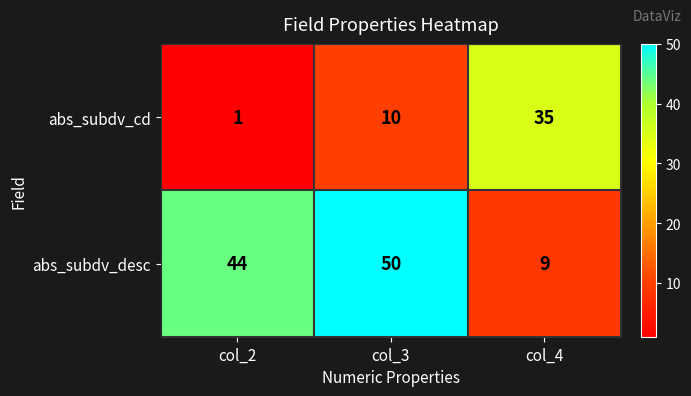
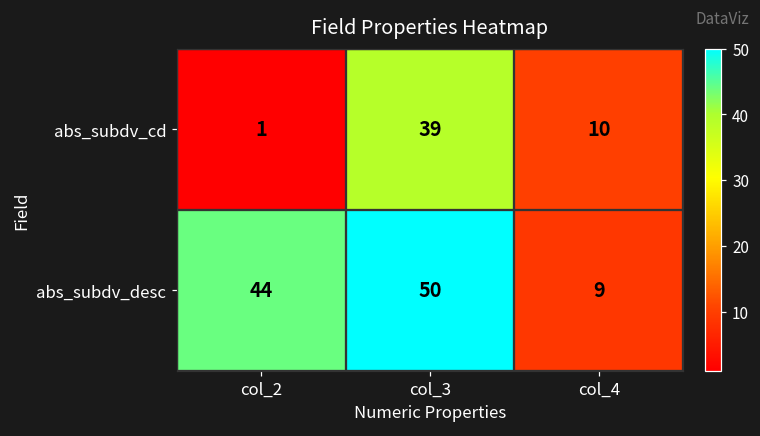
  {
    "abs_subdv_cd": {
      "col_2": 1,
-     "col_3": 10,
-     "col_4": 35
+     "col_3": 39,
+     "col_4": 10
    },
    "abs_subdv_desc": {
      "col_2": 44,
      "col_3": 50,
      "col_4": 9
    }
  }
